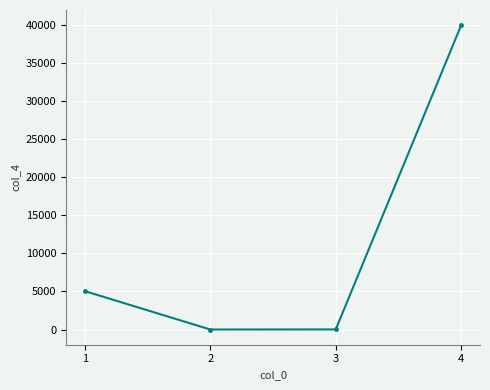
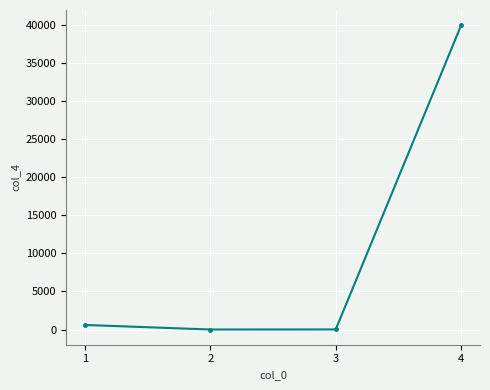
  {
-   "1": 5000,
+   "1": 1000,
    "2": 0,
    "3": 0,
    "4": 40000
  }
